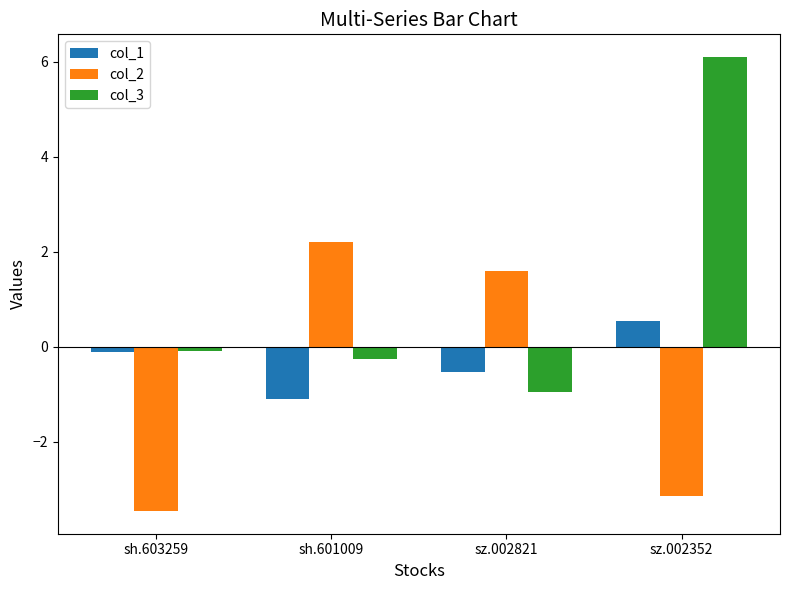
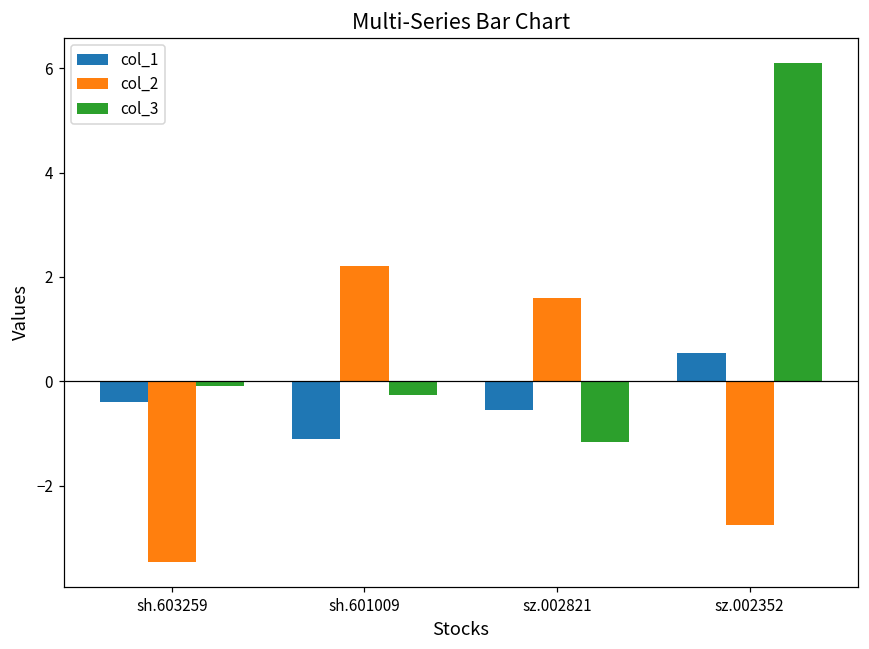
  {
    "col_1": {
-     "sh.603259": -0.1,
+     "sh.603259": -0.4,
      "sh.601009": -1.1,
      "sz.002821": -0.5,
      "sz.002352": 0.5
    },
    "col_2": {
      "sh.603259": -3.5,
      "sh.601009": 2.2,
      "sz.002821": 1.6,
-     "sz.002352": -3.1
+     "sz.002352": -2.7
    },
    "col_3": {
      "sh.603259": -0.1,
      "sh.601009": -0.3,
-     "sz.002821": -1.0,
+     "sz.002821": -1.2,
      "sz.002352": 6.1
    }
  }
